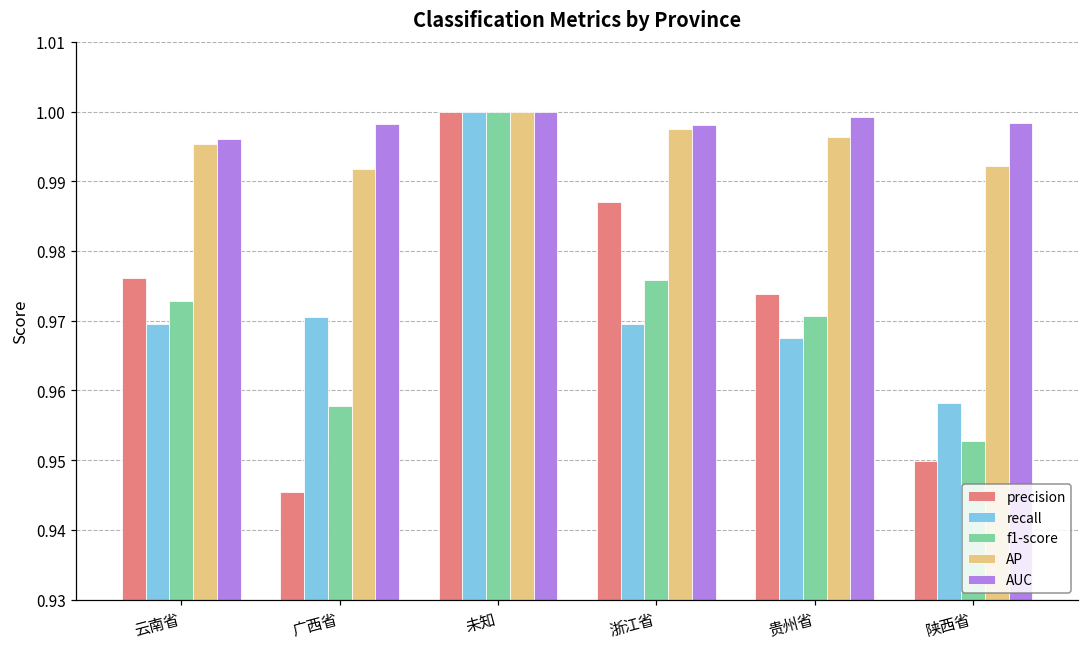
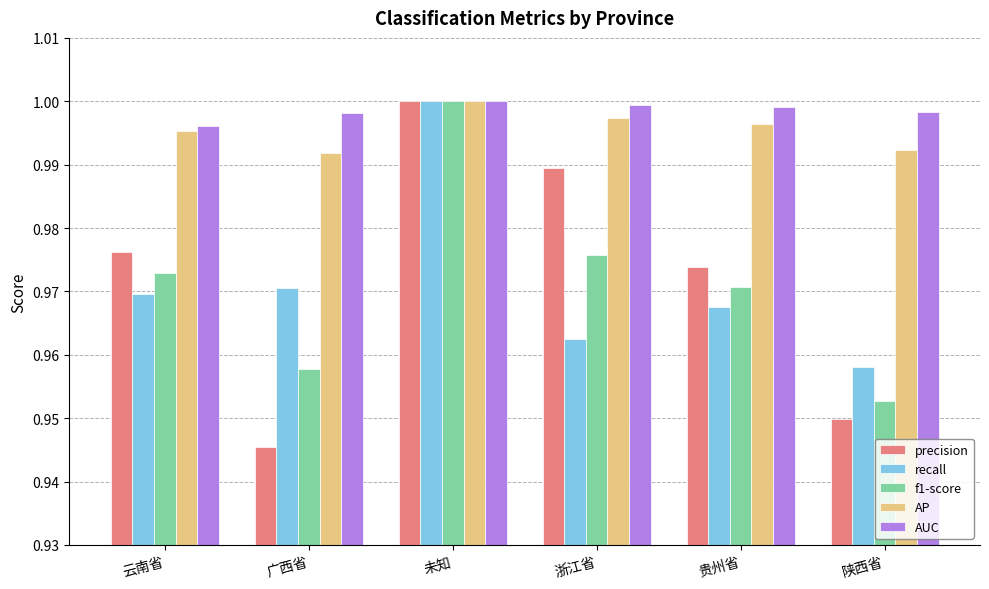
  {
    "precision": {
      "云南省": 0.976,
      "广西省": 0.945,
      "未知": 1.000,
-     "浙江省": 0.987,
+     "浙江省": 0.989,
      "贵州省": 0.974,
      "陕西省": 0.950
    },
    "recall": {
      "云南省": 0.970,
      "广西省": 0.971,
      "未知": 1.000,
-     "浙江省": 0.969,
+     "浙江省": 0.962,
      "贵州省": 0.968,
      "陕西省": 0.958
    },
    "f1-score": {
      "云南省": 0.973,
      "广西省": 0.958,
      "未知": 1.000,
      "浙江省": 0.976,
      "贵州省": 0.971,
      "陕西省": 0.953
    },
    "AP": {
      "云南省": 0.995,
      "广西省": 0.992,
      "未知": 1.000,
      "浙江省": 0.997,
      "贵州省": 0.996,
      "陕西省": 0.992
    },
    "AUC": {
      "云南省": 0.996,
      "广西省": 0.998,
      "未知": 1.000,
-     "浙江省": 0.998,
+     "浙江省": 0.999,
      "贵州省": 0.999,
      "陕西省": 0.998
    }
  }
